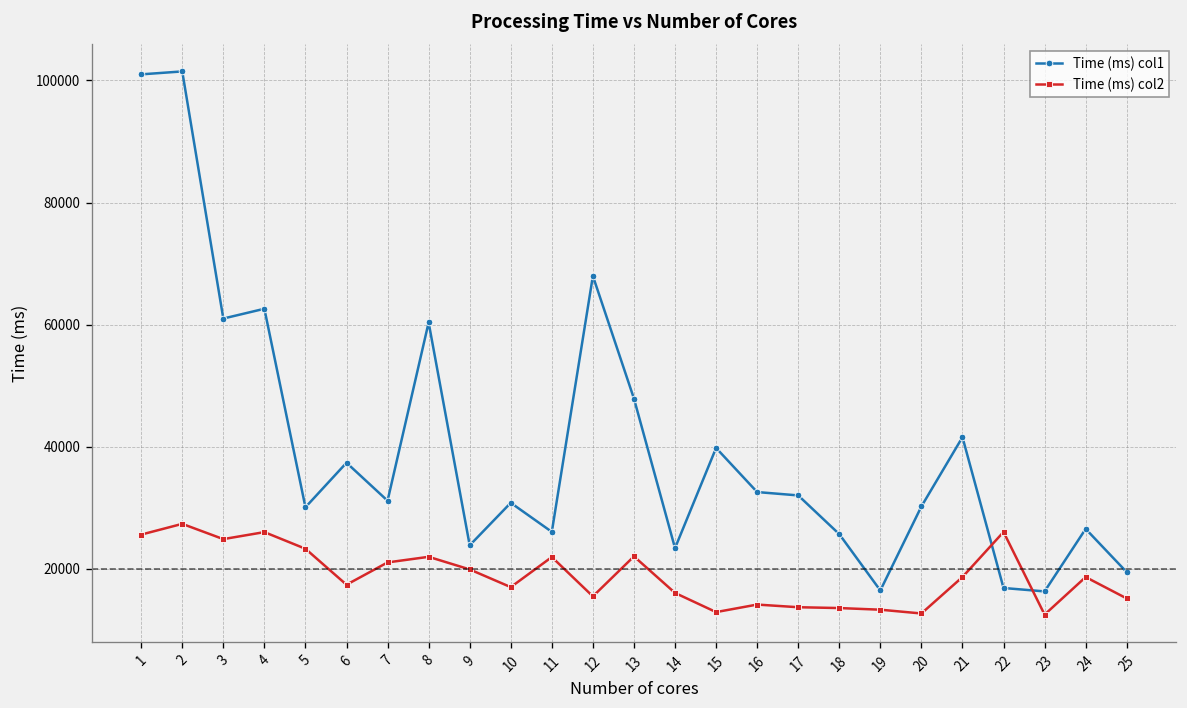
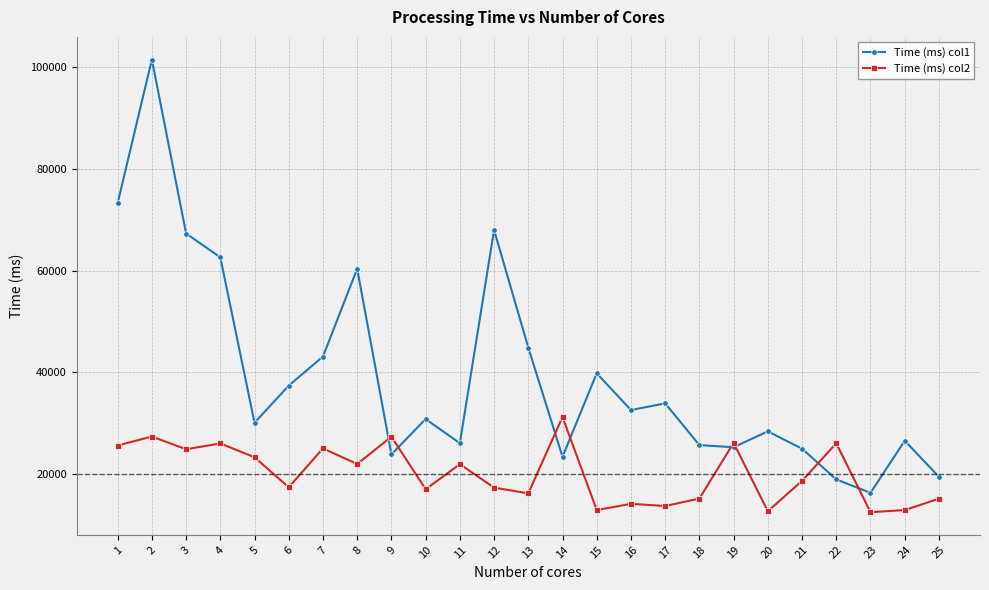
  {
    "Time (ms) col1": {
-     "1": 101000,
+     "1": 73000,
      "2": 101000,
-     "3": 61000,
+     "3": 67000,
      "4": 63000,
      "5": 30000,
      "6": 37000,
-     "7": 31000,
+     "7": 43000,
      "8": 60000,
      "9": 24000,
      "10": 31000,
      "11": 26000,
      "12": 68000,
-     "13": 48000,
+     "13": 45000,
      "14": 23000,
      "15": 40000,
      "16": 33000,
-     "17": 32000,
+     "17": 34000,
      "18": 26000,
-     "19": 16000,
-     "20": 30000,
-     "21": 42000,
-     "22": 17000,
+     "19": 25000,
+     "20": 28000,
+     "21": 25000,
+     "22": 19000,
      "23": 16000,
      "24": 27000,
      "25": 19000
    },
    "Time (ms) col2": {
      "1": 26000,
      "2": 27000,
      "3": 25000,
      "4": 26000,
      "5": 23000,
      "6": 17000,
-     "7": 21000,
+     "7": 25000,
      "8": 22000,
-     "9": 20000,
+     "9": 27000,
      "10": 17000,
      "11": 22000,
-     "12": 16000,
-     "13": 22000,
-     "14": 16000,
+     "12": 17000,
+     "13": 16000,
+     "14": 31000,
      "15": 13000,
      "16": 14000,
      "17": 14000,
-     "18": 14000,
-     "19": 13000,
+     "18": 15000,
+     "19": 26000,
      "20": 13000,
      "21": 19000,
      "22": 26000,
      "23": 13000,
-     "24": 19000,
+     "24": 13000,
      "25": 15000
    }
  }
